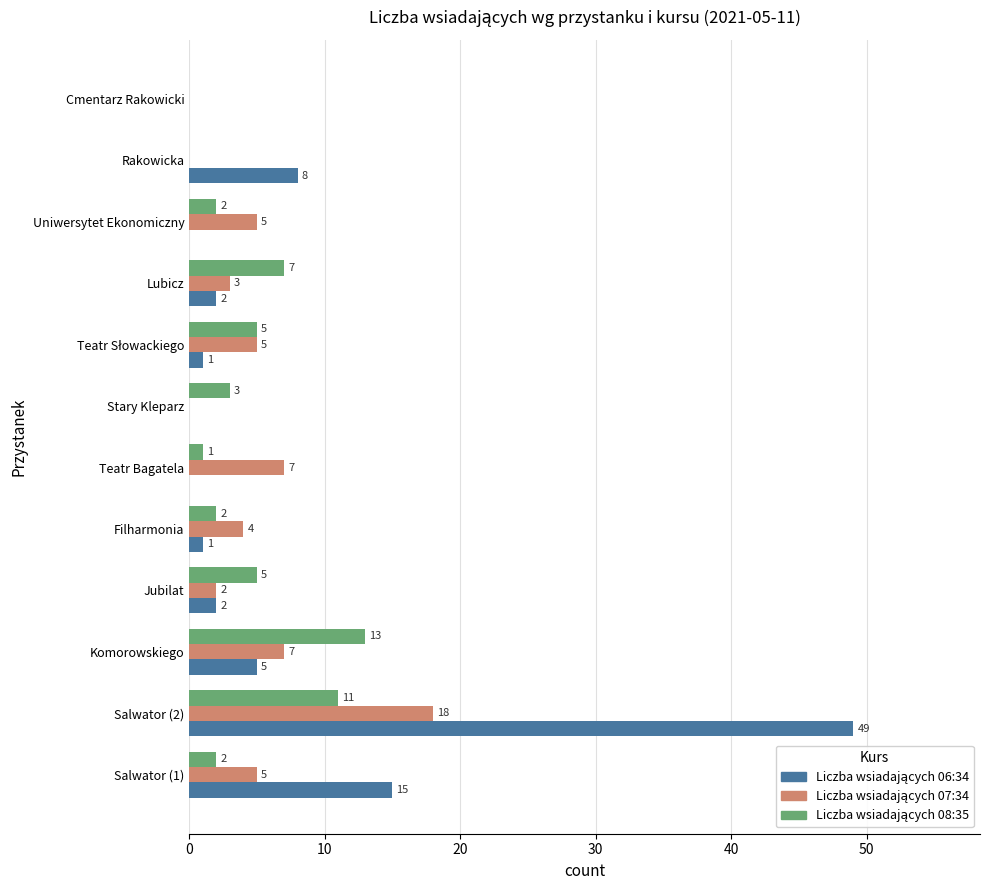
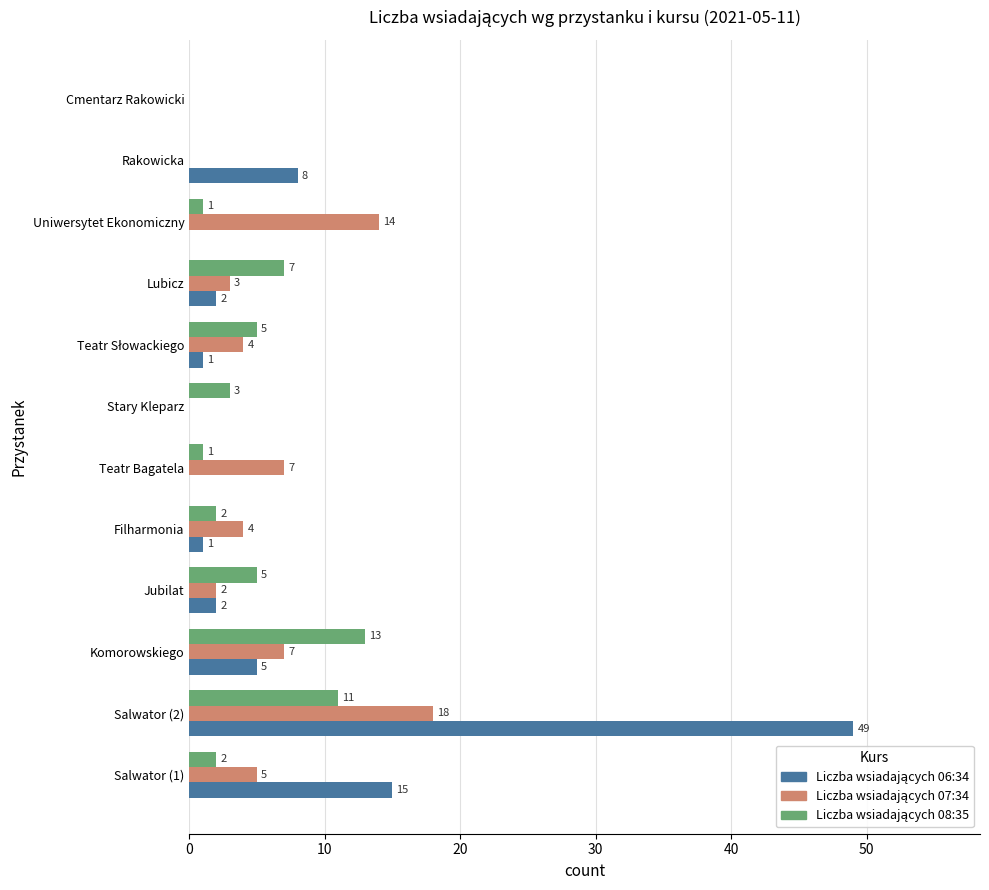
  {
    "Liczba wsiadających 06:34": {
      "Rakowicka": 8,
      "Lubicz": 2,
      "Teatr Słowackiego": 1,
      "Filharmonia": 1,
      "Jubilat": 2,
      "Komorowskiego": 5,
      "Salwator (2)": 49,
      "Salwator (1)": 15
    },
    "Liczba wsiadających 07:34": {
-     "Uniwersytet Ekonomiczny": 5,
+     "Uniwersytet Ekonomiczny": 14,
      "Lubicz": 3,
-     "Teatr Słowackiego": 5,
+     "Teatr Słowackiego": 4,
      "Teatr Bagatela": 7,
      "Filharmonia": 4,
      "Jubilat": 2,
      "Komorowskiego": 7,
      "Salwator (2)": 18,
      "Salwator (1)": 5
    },
    "Liczba wsiadających 08:35": {
-     "Uniwersytet Ekonomiczny": 2,
+     "Uniwersytet Ekonomiczny": 1,
      "Lubicz": 7,
      "Teatr Słowackiego": 5,
      "Stary Kleparz": 3,
      "Teatr Bagatela": 1,
      "Filharmonia": 2,
      "Jubilat": 5,
      "Komorowskiego": 13,
      "Salwator (2)": 11,
      "Salwator (1)": 2
    }
  }
